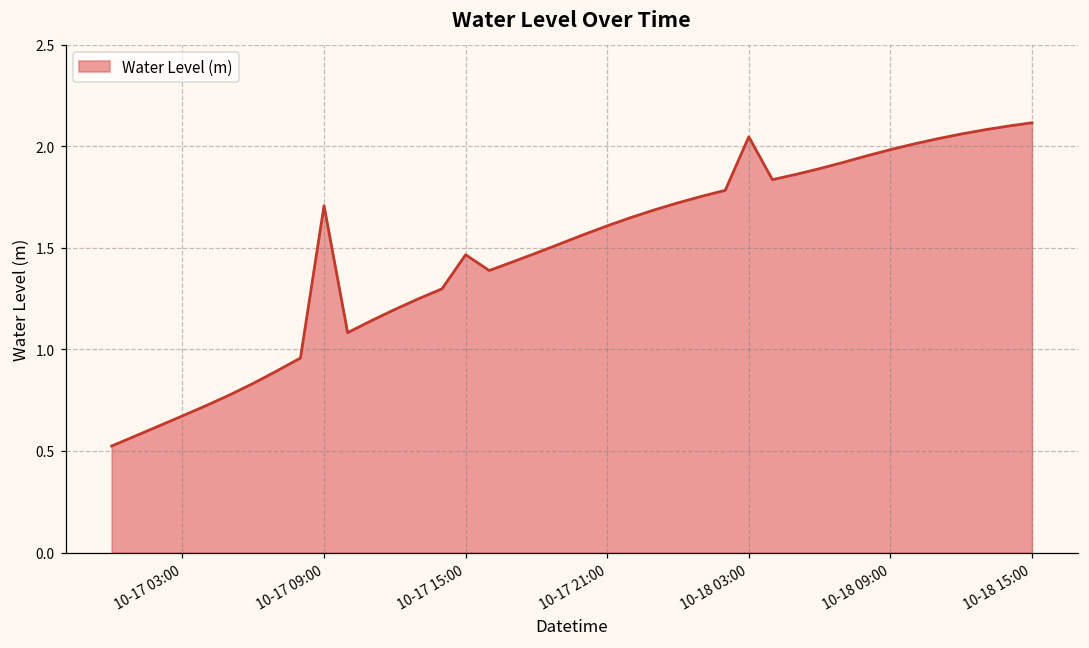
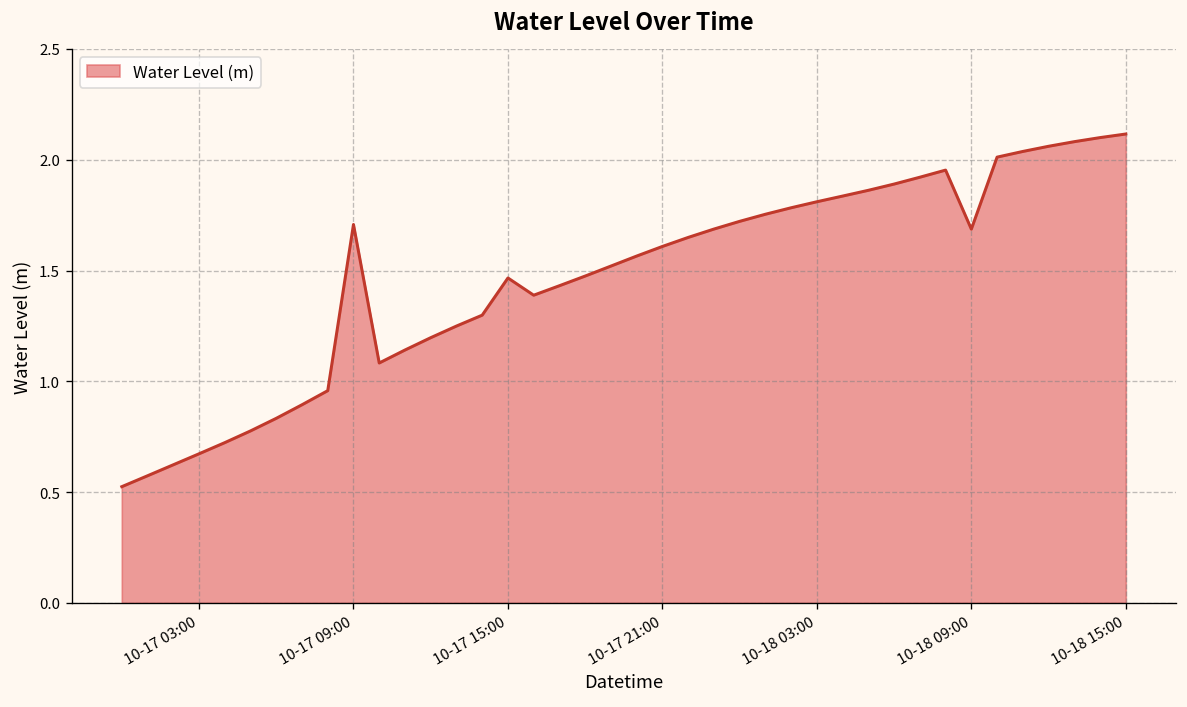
  {
    "10-17 03:00": 0.67,
    "10-17 09:00": 1.71,
    "10-17 15:00": 1.47,
    "10-17 21:00": 1.61,
-   "10-18 03:00": 2.05,
-   "10-18 09:00": 1.98,
+   "10-18 03:00": 1.81,
+   "10-18 09:00": 1.69,
    "10-18 15:00": 2.12
  }
